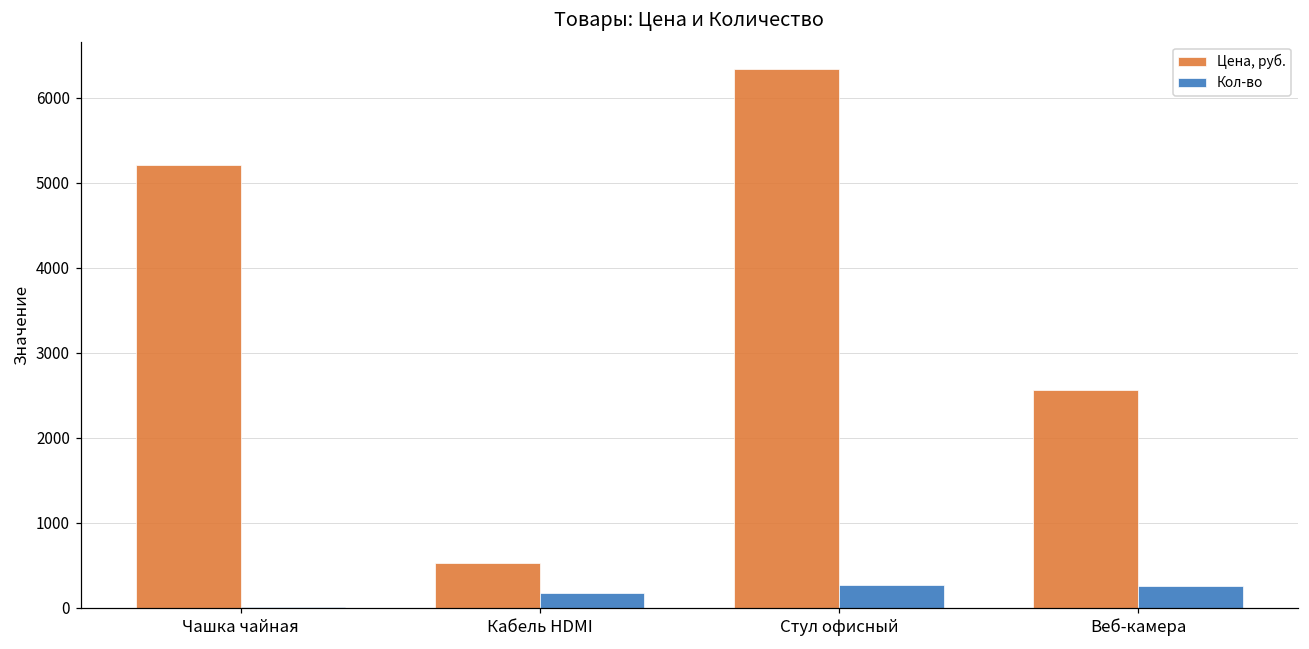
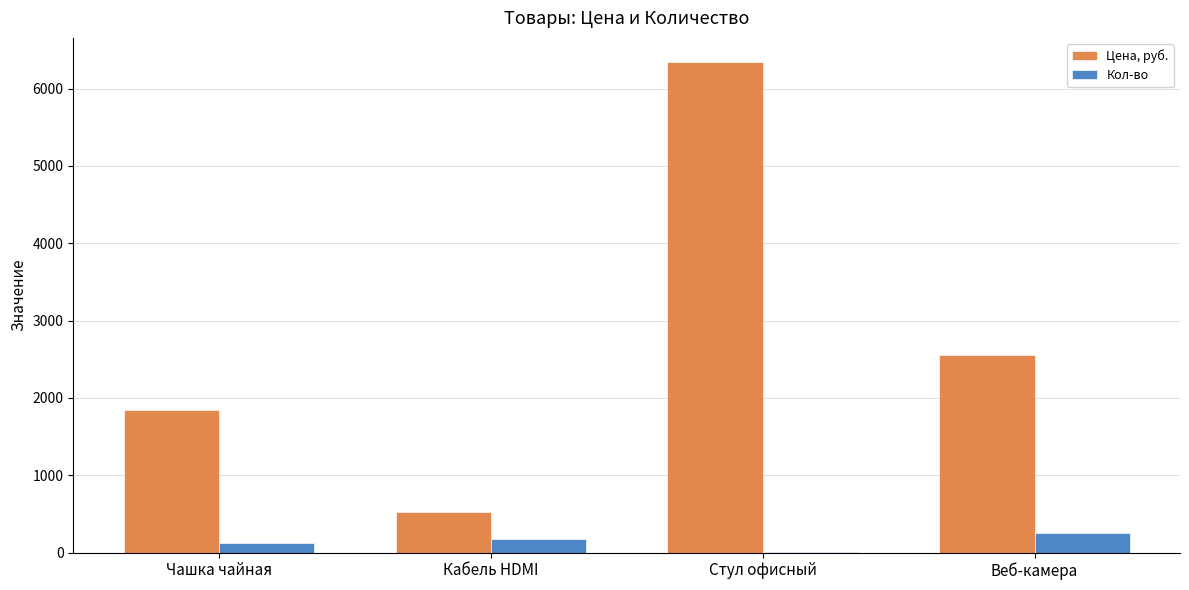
  {
    "Цена, руб.": {
-     "Чашка чайная": 5200,
+     "Чашка чайная": 1800,
      "Кабель HDMI": 500,
      "Стул офисный": 6300,
      "Веб-камера": 2600
    },
    "Кол-во": {
-     "Чашка чайная": 0,
+     "Чашка чайная": 100,
      "Кабель HDMI": 200,
-     "Стул офисный": 300,
+     "Стул офисный": 0,
      "Веб-камера": 300
    }
  }
